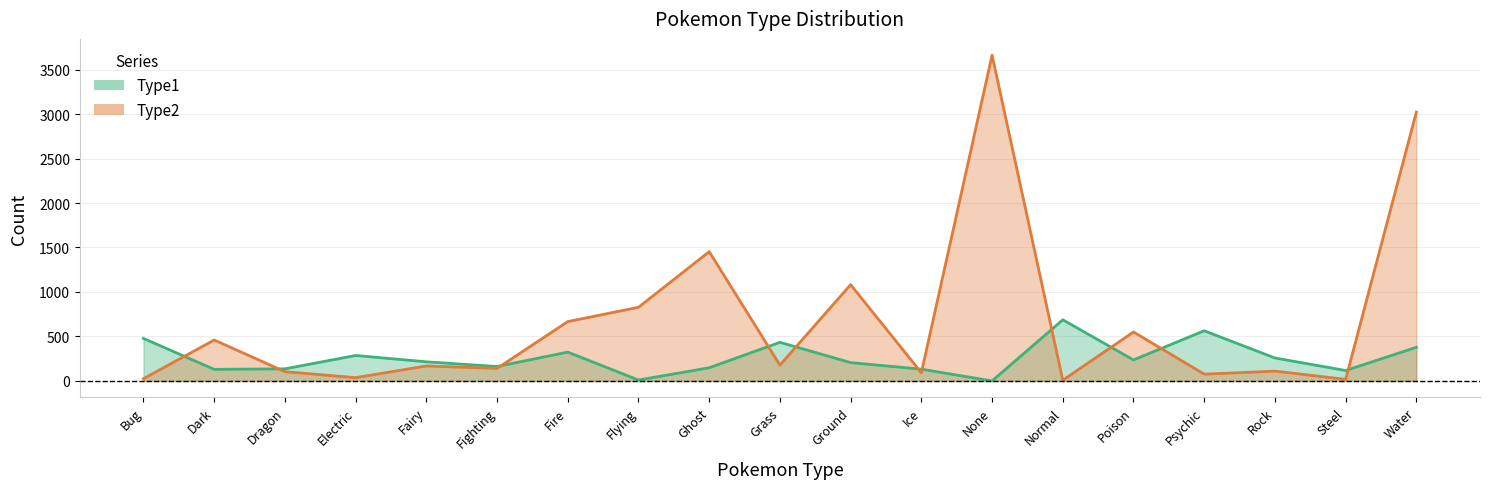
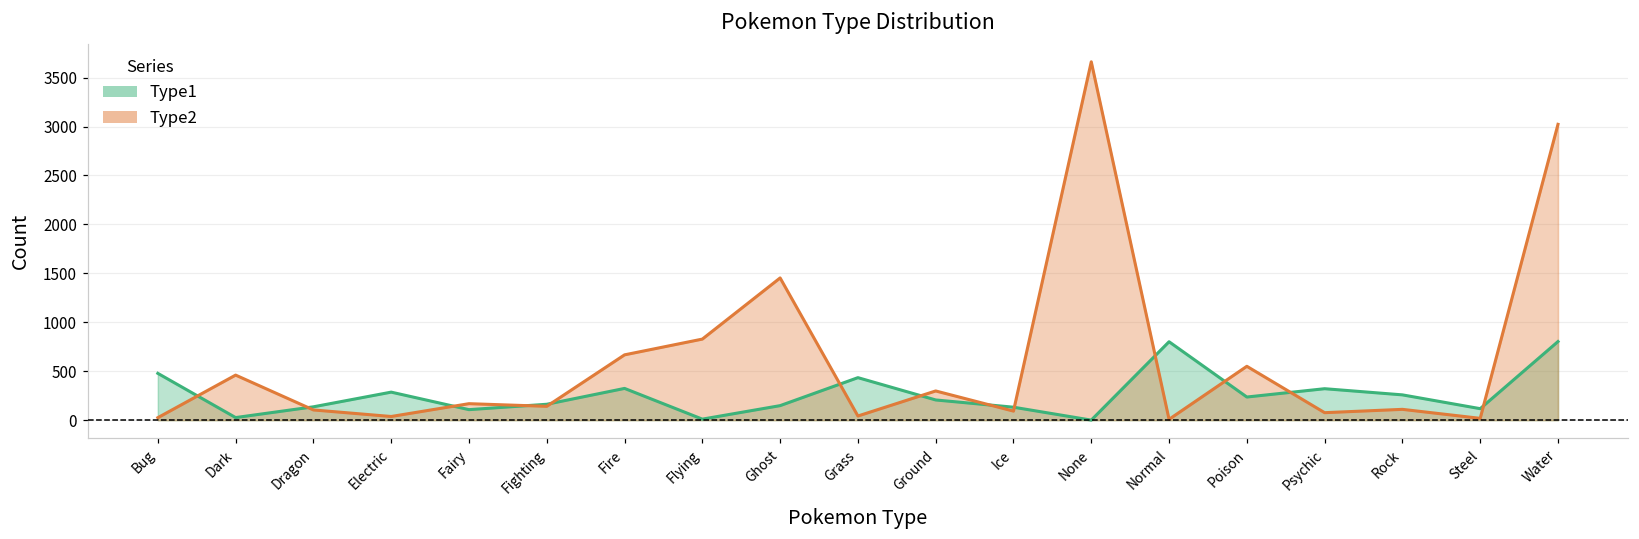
  {
    "Type1": {
      "Bug": 500,
-     "Dark": 100,
+     "Dark": 0,
      "Dragon": 100,
      "Electric": 300,
-     "Fairy": 200,
+     "Fairy": 100,
      "Fire": 300,
      "Flying": 0,
      "Ghost": 100,
      "Grass": 400,
      "Ground": 200,
      "Ice": 100,
      "None": 0,
-     "Normal": 700,
+     "Normal": 800,
      "Poison": 200,
-     "Psychic": 600,
+     "Psychic": 300,
      "Rock": 300,
      "Steel": 100,
-     "Water": 400
+     "Water": 800
    },
    "Type2": {
      "Bug": 0,
      "Dark": 500,
      "Dragon": 100,
      "Electric": 0,
      "Fairy": 200,
      "Fire": 700,
      "Flying": 800,
      "Ghost": 1500,
-     "Grass": 200,
-     "Ground": 1100,
+     "Grass": 0,
+     "Ground": 300,
      "Ice": 100,
      "None": 3700,
      "Normal": 0,
      "Poison": 600,
      "Psychic": 100,
      "Rock": 100,
      "Steel": 0,
      "Water": 3000
    }
  }
